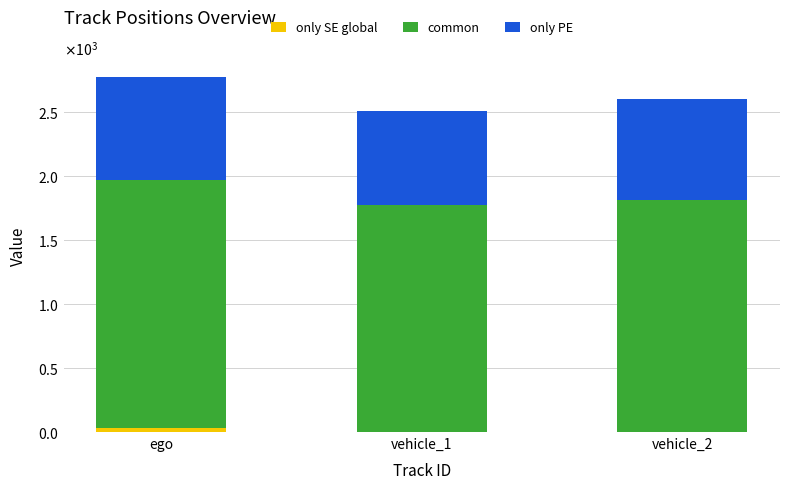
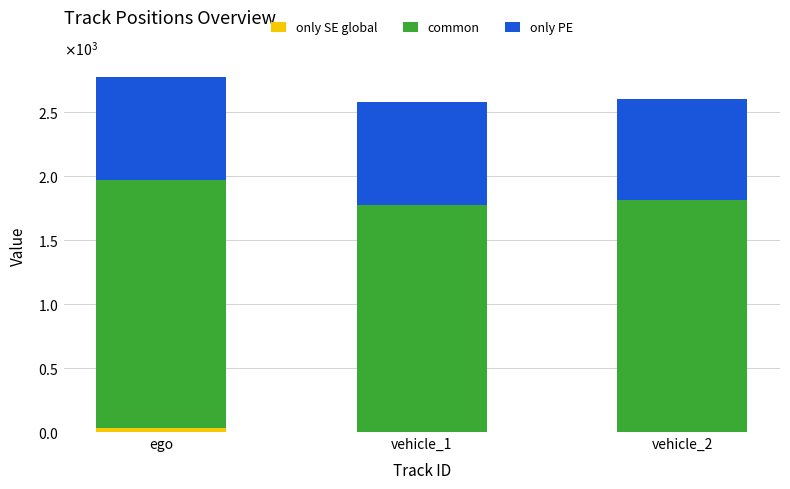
  {
    "only SE global": {
      "ego": 30,
      "vehicle_1": 0,
      "vehicle_2": 0
    },
    "common": {
      "ego": 1940,
      "vehicle_1": 1770,
      "vehicle_2": 1810
    },
    "only PE": {
      "ego": 810,
-     "vehicle_1": 730,
+     "vehicle_1": 800,
      "vehicle_2": 790
    }
  }
